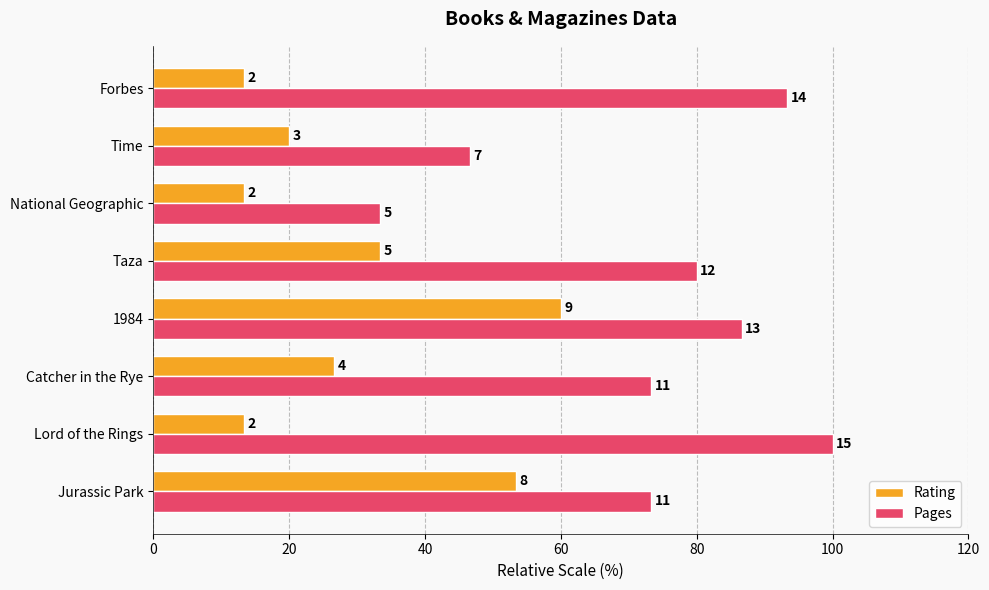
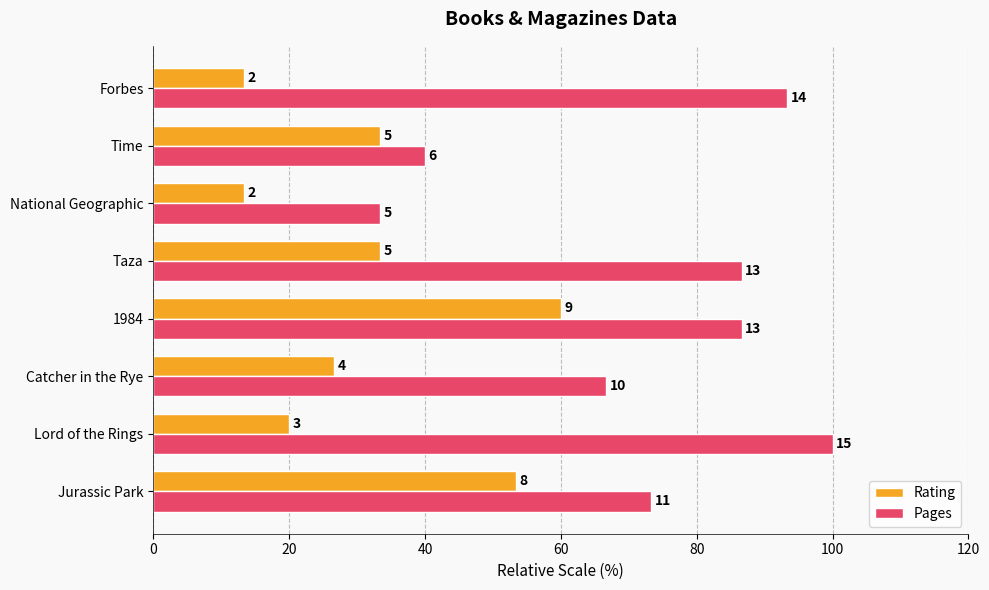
  {
    "Rating": {
-     "Time": 3,
-     "Lord of the Rings": 2
+     "Time": 5,
+     "Lord of the Rings": 3
    },
    "Pages": {
-     "Time": 7,
-     "Taza": 12,
-     "Catcher in the Rye": 11
+     "Time": 6,
+     "Taza": 13,
+     "Catcher in the Rye": 10
    }
  }
